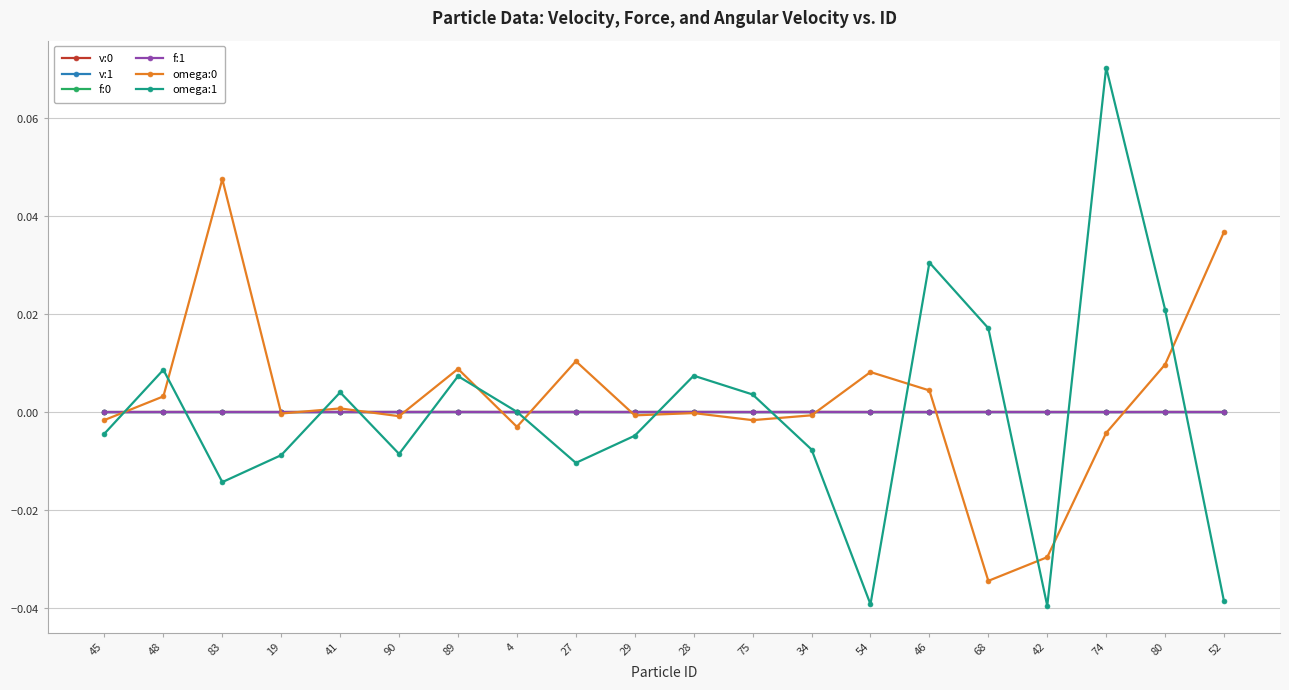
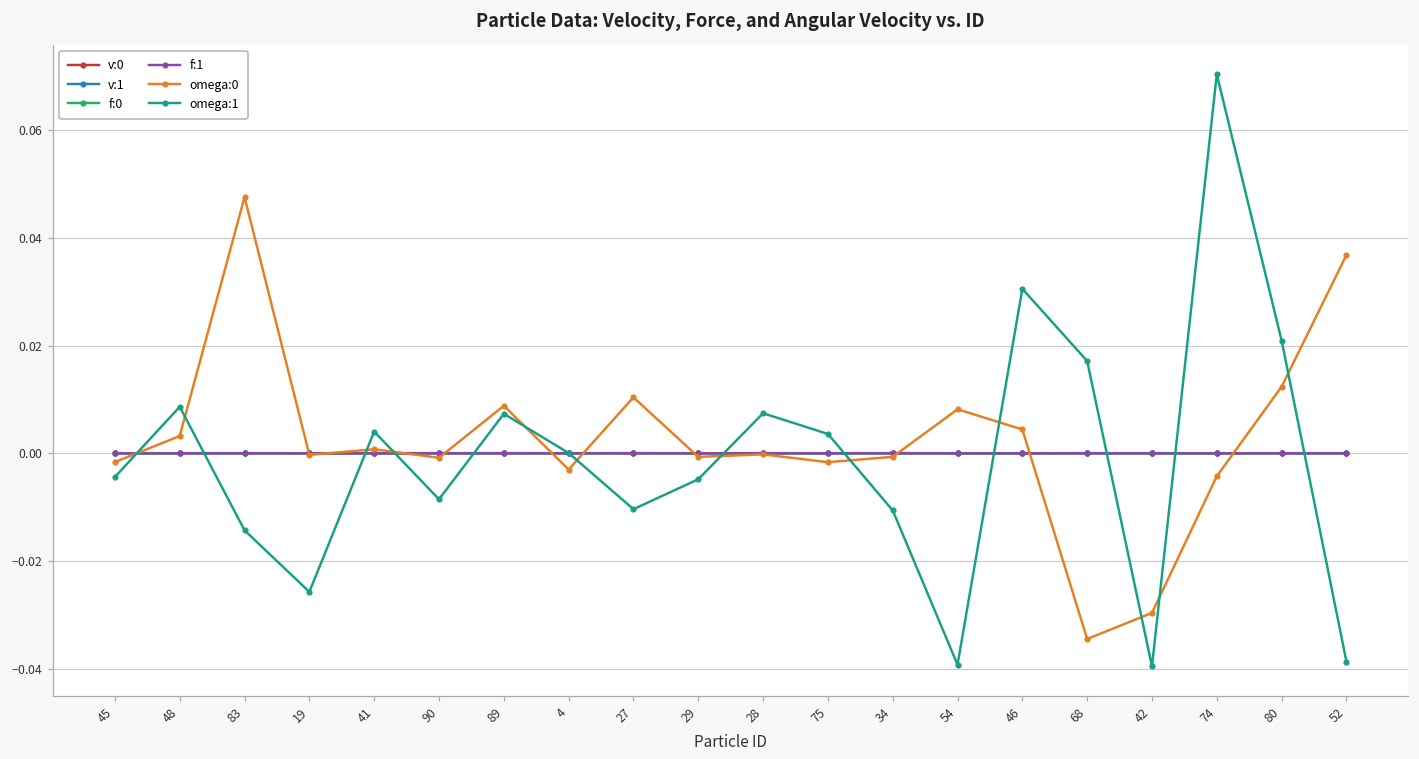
  {
    "f:1": {
      "45": 0.000,
      "48": 0.000,
      "83": 0.000,
      "41": 0.000,
      "90": 0.000,
      "89": 0.000,
      "27": 0.000,
      "29": 0.000,
      "75": 0.000,
      "34": 0.000,
      "54": 0.000,
      "46": 0.000,
      "68": 0.000,
      "42": 0.000,
      "74": 0.000,
      "80": 0.000,
      "52": 0.000
    },
    "omega:0": {
      "45": -0.002,
      "48": 0.003,
      "83": 0.048,
      "41": 0.001,
      "90": -0.001,
      "89": 0.009,
      "4": -0.003,
      "27": 0.010,
      "29": -0.001,
      "75": -0.002,
      "34": -0.001,
      "54": 0.008,
      "46": 0.004,
      "68": -0.034,
      "42": -0.030,
      "74": -0.004,
-     "80": 0.010,
+     "80": 0.012,
      "52": 0.037
    },
    "omega:1": {
      "45": -0.004,
      "48": 0.009,
      "83": -0.014,
-     "19": -0.009,
+     "19": -0.026,
      "41": 0.004,
      "90": -0.009,
      "89": 0.007,
      "27": -0.010,
      "29": -0.005,
      "28": 0.007,
      "75": 0.004,
-     "34": -0.008,
+     "34": -0.011,
      "54": -0.039,
      "46": 0.031,
      "68": 0.017,
      "42": -0.040,
      "74": 0.070,
      "80": 0.021,
      "52": -0.039
    }
  }
